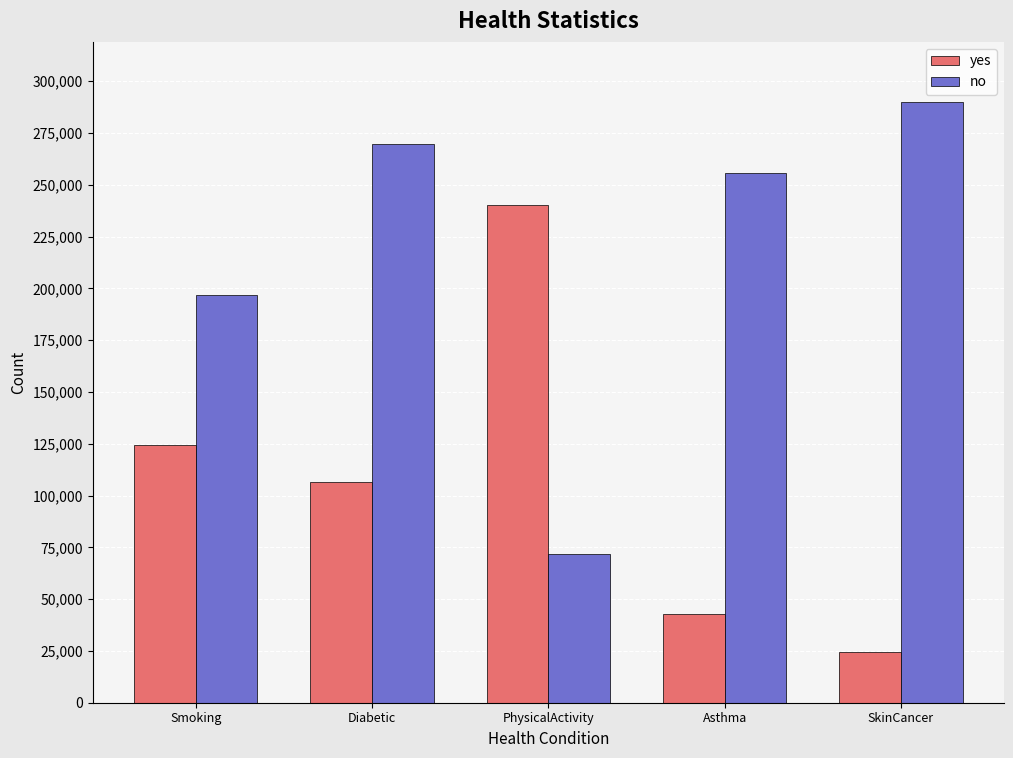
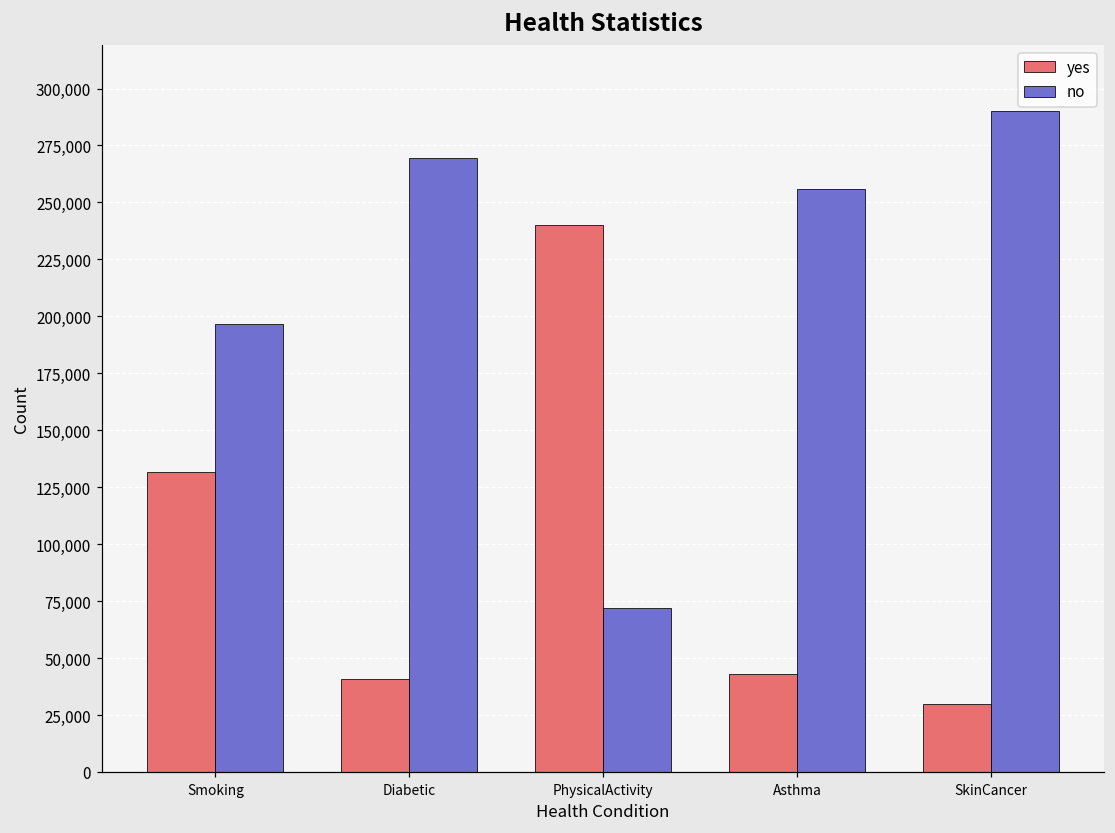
  {
    "yes": {
-     "Smoking": "125,000",
-     "Diabetic": "106,000",
+     "Smoking": "132,000",
+     "Diabetic": "41,000",
      "PhysicalActivity": "240,000",
      "Asthma": "43,000",
-     "SkinCancer": "25,000"
+     "SkinCancer": "30,000"
    },
    "no": {
      "Smoking": "197,000",
      "Diabetic": "270,000",
      "PhysicalActivity": "72,000",
      "Asthma": "256,000",
      "SkinCancer": "290,000"
    }
  }
